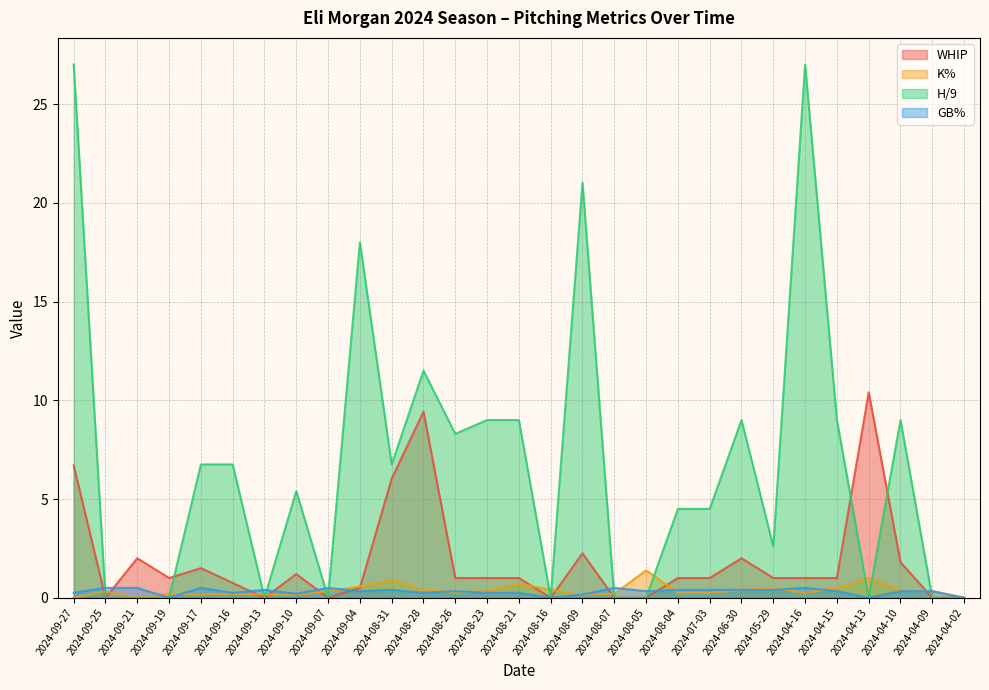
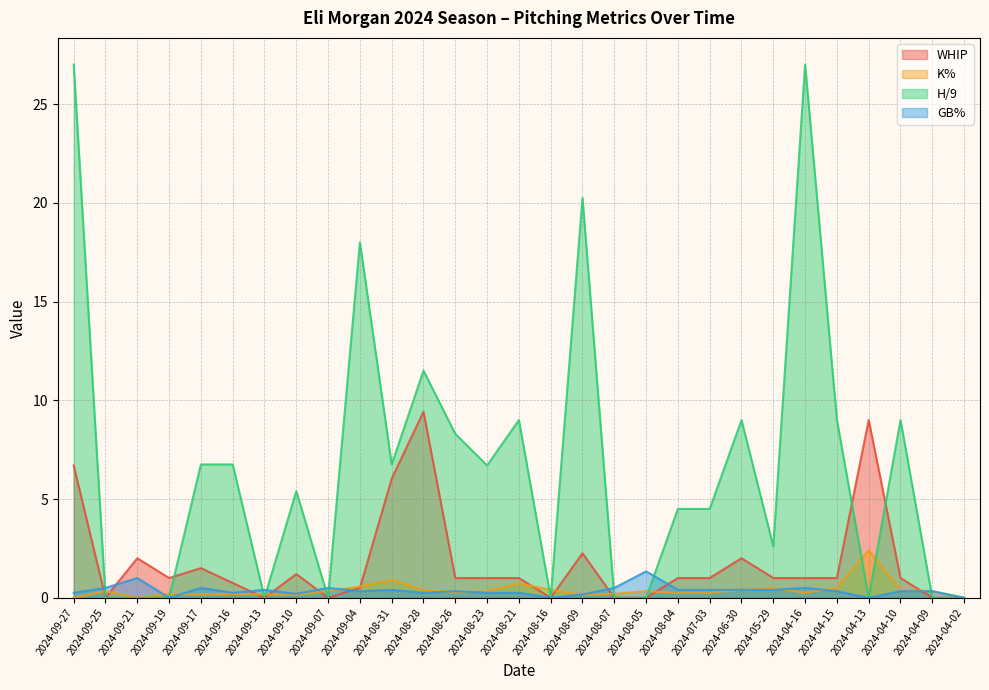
  {
    "WHIP": {
      "2024-09-27": 6.7,
      "2024-09-21": 2.0,
      "2024-09-19": 1.0,
      "2024-09-17": 1.5,
      "2024-09-16": 0.8,
      "2024-09-10": 1.2,
      "2024-08-31": 6.0,
      "2024-08-28": 9.4,
      "2024-08-26": 1.0,
      "2024-08-23": 1.0,
      "2024-08-21": 1.0,
      "2024-08-09": 2.3,
      "2024-08-04": 1.0,
      "2024-07-03": 1.0,
      "2024-06-30": 2.0,
      "2024-05-29": 1.0,
      "2024-04-16": 1.0,
      "2024-04-15": 1.0,
-     "2024-04-13": 10.4,
-     "2024-04-10": 1.8
+     "2024-04-13": 9.0,
+     "2024-04-10": 1.0
    },
    "K%": {
      "2024-09-27": 0.0,
      "2024-09-25": 0.3,
      "2024-09-19": 0.2,
      "2024-09-17": 0.2,
      "2024-09-13": 0.2,
      "2024-09-07": 0.3,
      "2024-08-31": 0.9,
      "2024-08-28": 0.4,
      "2024-08-21": 0.7,
      "2024-08-16": 0.4,
      "2024-08-07": 0.2,
-     "2024-08-05": 1.4,
+     "2024-08-05": 0.3,
      "2024-08-04": 0.3,
      "2024-07-03": 0.3,
      "2024-04-16": 0.3,
      "2024-04-15": 0.5,
-     "2024-04-13": 1.0
+     "2024-04-13": 2.4
    },
    "H/9": {
      "2024-09-27": 27.0,
      "2024-09-17": 6.8,
      "2024-09-16": 6.8,
      "2024-09-10": 5.4,
      "2024-09-04": 18.0,
      "2024-08-31": 6.8,
      "2024-08-28": 11.5,
      "2024-08-26": 8.3,
-     "2024-08-23": 9.0,
+     "2024-08-23": 6.7,
      "2024-08-21": 9.0,
-     "2024-08-09": 21.0,
+     "2024-08-09": 20.3,
      "2024-08-04": 4.5,
      "2024-07-03": 4.5,
      "2024-06-30": 9.0,
      "2024-05-29": 2.6,
      "2024-04-16": 27.0,
      "2024-04-15": 9.0,
      "2024-04-10": 9.0
    },
    "GB%": {
      "2024-09-27": 0.3,
      "2024-09-25": 0.5,
-     "2024-09-21": 0.5,
+     "2024-09-21": 1.0,
      "2024-09-17": 0.5,
      "2024-09-13": 0.4,
      "2024-09-07": 0.5,
      "2024-09-04": 0.3,
      "2024-08-31": 0.4,
      "2024-08-28": 0.3,
      "2024-08-21": 0.3,
      "2024-08-07": 0.5,
-     "2024-08-05": 0.3,
+     "2024-08-05": 1.3,
      "2024-08-04": 0.4,
      "2024-07-03": 0.4,
      "2024-04-16": 0.5,
      "2024-04-15": 0.3
    }
  }
